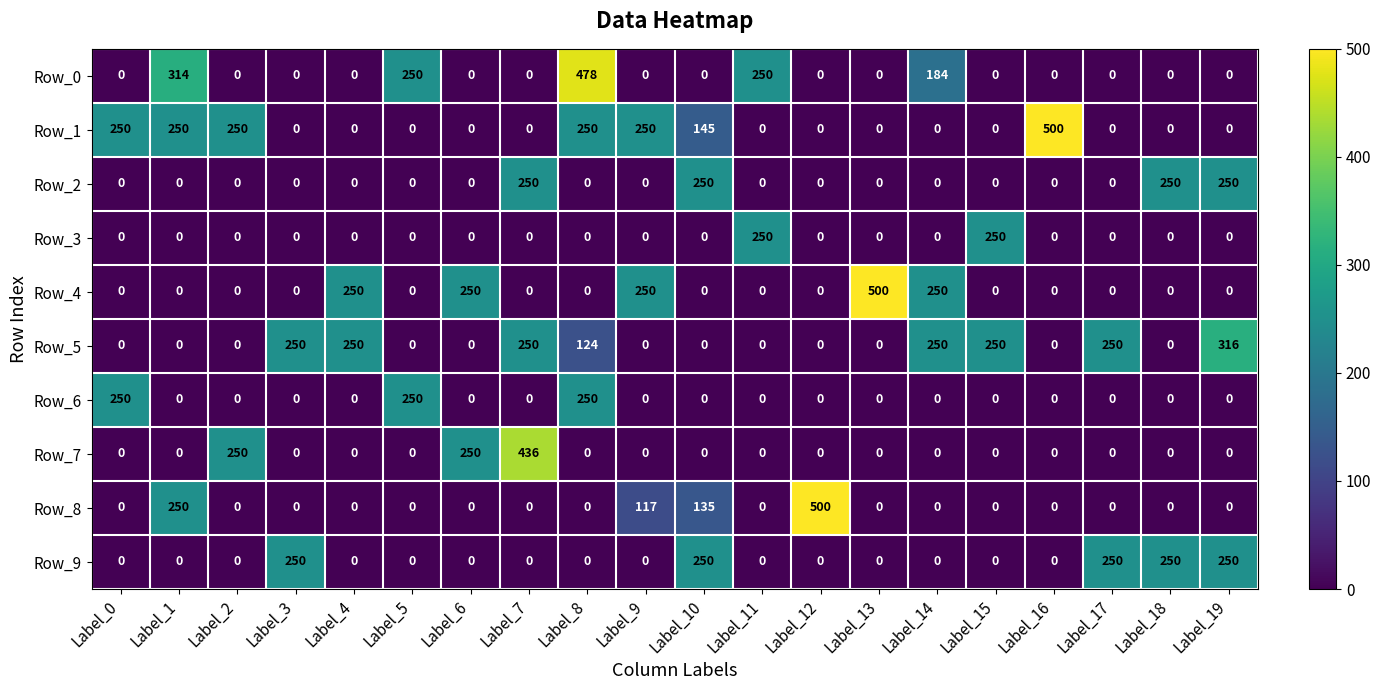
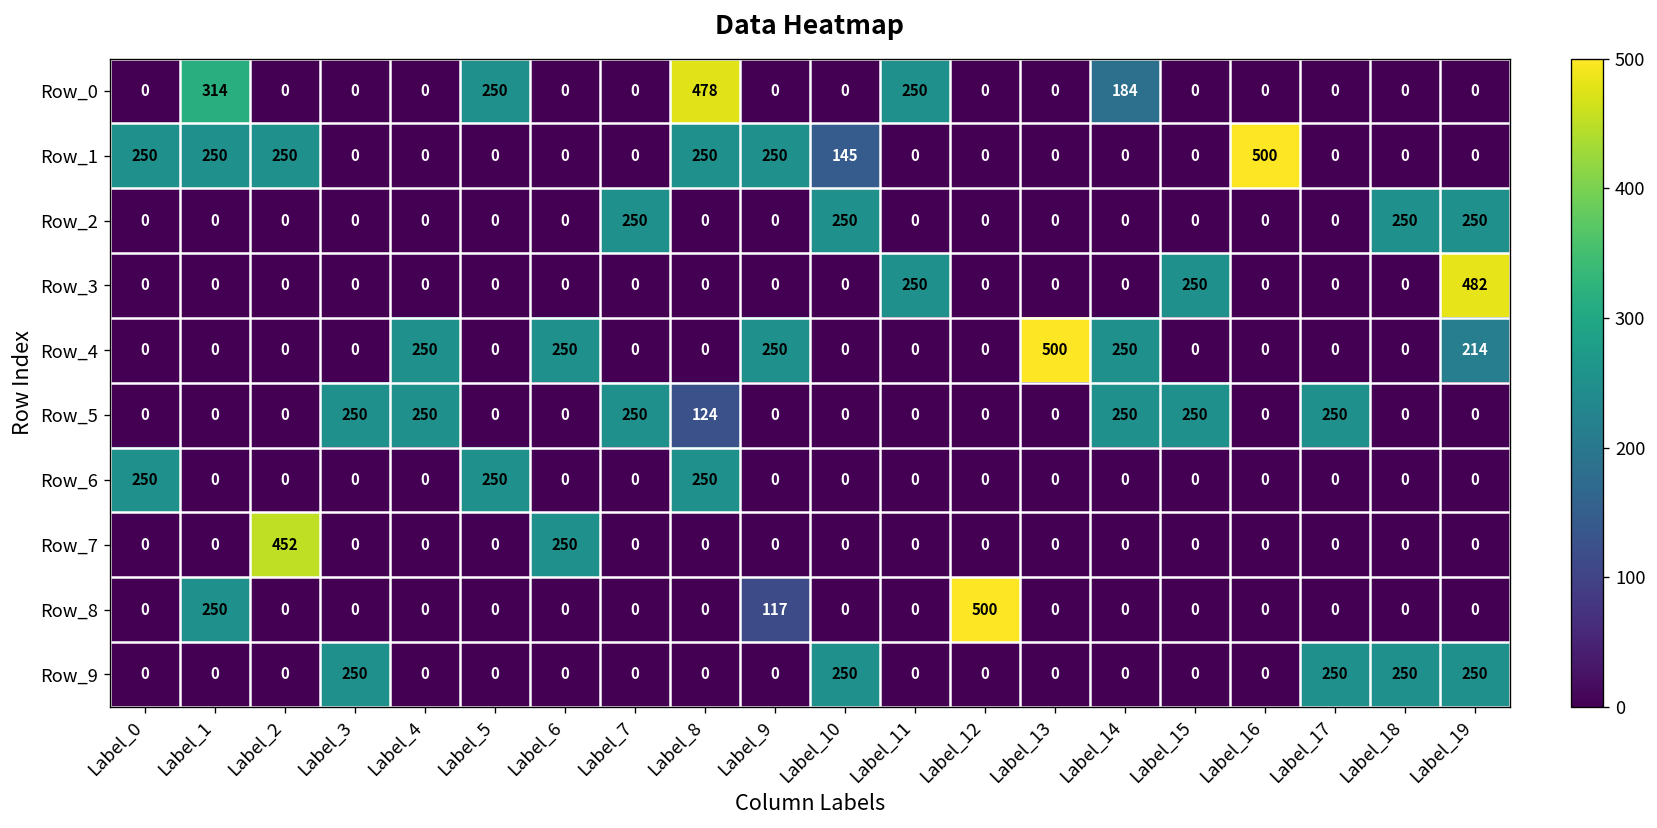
  {
    "Row_0": {
      "Label_0": 0,
      "Label_1": 314,
      "Label_2": 0,
      "Label_3": 0,
      "Label_4": 0,
      "Label_5": 250,
      "Label_6": 0,
      "Label_7": 0,
      "Label_8": 478,
      "Label_9": 0,
      "Label_10": 0,
      "Label_11": 250,
      "Label_12": 0,
      "Label_13": 0,
      "Label_14": 184,
      "Label_15": 0,
      "Label_16": 0,
      "Label_17": 0,
      "Label_18": 0,
      "Label_19": 0
    },
    "Row_1": {
      "Label_0": 250,
      "Label_1": 250,
      "Label_2": 250,
      "Label_3": 0,
      "Label_4": 0,
      "Label_5": 0,
      "Label_6": 0,
      "Label_7": 0,
      "Label_8": 250,
      "Label_9": 250,
      "Label_10": 145,
      "Label_11": 0,
      "Label_12": 0,
      "Label_13": 0,
      "Label_14": 0,
      "Label_15": 0,
      "Label_16": 500,
      "Label_17": 0,
      "Label_18": 0,
      "Label_19": 0
    },
    "Row_2": {
      "Label_0": 0,
      "Label_1": 0,
      "Label_2": 0,
      "Label_3": 0,
      "Label_4": 0,
      "Label_5": 0,
      "Label_6": 0,
      "Label_7": 250,
      "Label_8": 0,
      "Label_9": 0,
      "Label_10": 250,
      "Label_11": 0,
      "Label_12": 0,
      "Label_13": 0,
      "Label_14": 0,
      "Label_15": 0,
      "Label_16": 0,
      "Label_17": 0,
      "Label_18": 250,
      "Label_19": 250
    },
    "Row_3": {
      "Label_0": 0,
      "Label_1": 0,
      "Label_2": 0,
      "Label_3": 0,
      "Label_4": 0,
      "Label_5": 0,
      "Label_6": 0,
      "Label_7": 0,
      "Label_8": 0,
      "Label_9": 0,
      "Label_10": 0,
      "Label_11": 250,
      "Label_12": 0,
      "Label_13": 0,
      "Label_14": 0,
      "Label_15": 250,
      "Label_16": 0,
      "Label_17": 0,
      "Label_18": 0,
-     "Label_19": 0
+     "Label_19": 482
    },
    "Row_4": {
      "Label_0": 0,
      "Label_1": 0,
      "Label_2": 0,
      "Label_3": 0,
      "Label_4": 250,
      "Label_5": 0,
      "Label_6": 250,
      "Label_7": 0,
      "Label_8": 0,
      "Label_9": 250,
      "Label_10": 0,
      "Label_11": 0,
      "Label_12": 0,
      "Label_13": 500,
      "Label_14": 250,
      "Label_15": 0,
      "Label_16": 0,
      "Label_17": 0,
      "Label_18": 0,
-     "Label_19": 0
+     "Label_19": 214
    },
    "Row_5": {
      "Label_0": 0,
      "Label_1": 0,
      "Label_2": 0,
      "Label_3": 250,
      "Label_4": 250,
      "Label_5": 0,
      "Label_6": 0,
      "Label_7": 250,
      "Label_8": 124,
      "Label_9": 0,
      "Label_10": 0,
      "Label_11": 0,
      "Label_12": 0,
      "Label_13": 0,
      "Label_14": 250,
      "Label_15": 250,
      "Label_16": 0,
      "Label_17": 250,
      "Label_18": 0,
-     "Label_19": 316
+     "Label_19": 0
    },
    "Row_6": {
      "Label_0": 250,
      "Label_1": 0,
      "Label_2": 0,
      "Label_3": 0,
      "Label_4": 0,
      "Label_5": 250,
      "Label_6": 0,
      "Label_7": 0,
      "Label_8": 250,
      "Label_9": 0,
      "Label_10": 0,
      "Label_11": 0,
      "Label_12": 0,
      "Label_13": 0,
      "Label_14": 0,
      "Label_15": 0,
      "Label_16": 0,
      "Label_17": 0,
      "Label_18": 0,
      "Label_19": 0
    },
    "Row_7": {
      "Label_0": 0,
      "Label_1": 0,
-     "Label_2": 250,
+     "Label_2": 452,
      "Label_3": 0,
      "Label_4": 0,
      "Label_5": 0,
      "Label_6": 250,
-     "Label_7": 436,
+     "Label_7": 0,
      "Label_8": 0,
      "Label_9": 0,
      "Label_10": 0,
      "Label_11": 0,
      "Label_12": 0,
      "Label_13": 0,
      "Label_14": 0,
      "Label_15": 0,
      "Label_16": 0,
      "Label_17": 0,
      "Label_18": 0,
      "Label_19": 0
    },
    "Row_8": {
      "Label_0": 0,
      "Label_1": 250,
      "Label_2": 0,
      "Label_3": 0,
      "Label_4": 0,
      "Label_5": 0,
      "Label_6": 0,
      "Label_7": 0,
      "Label_8": 0,
      "Label_9": 117,
-     "Label_10": 135,
+     "Label_10": 0,
      "Label_11": 0,
      "Label_12": 500,
      "Label_13": 0,
      "Label_14": 0,
      "Label_15": 0,
      "Label_16": 0,
      "Label_17": 0,
      "Label_18": 0,
      "Label_19": 0
    },
    "Row_9": {
      "Label_0": 0,
      "Label_1": 0,
      "Label_2": 0,
      "Label_3": 250,
      "Label_4": 0,
      "Label_5": 0,
      "Label_6": 0,
      "Label_7": 0,
      "Label_8": 0,
      "Label_9": 0,
      "Label_10": 250,
      "Label_11": 0,
      "Label_12": 0,
      "Label_13": 0,
      "Label_14": 0,
      "Label_15": 0,
      "Label_16": 0,
      "Label_17": 250,
      "Label_18": 250,
      "Label_19": 250
    }
  }
